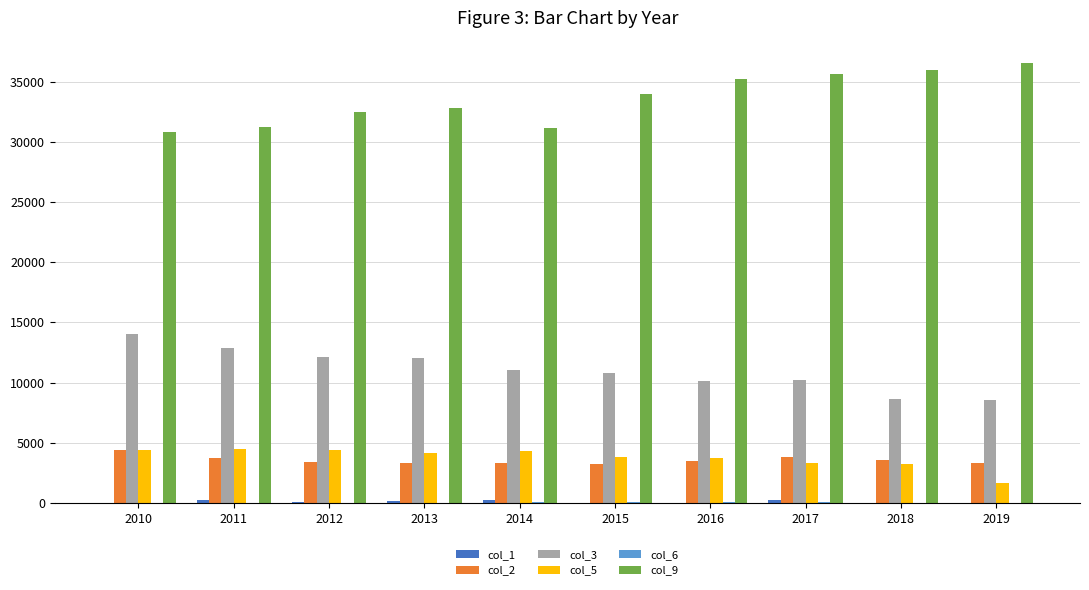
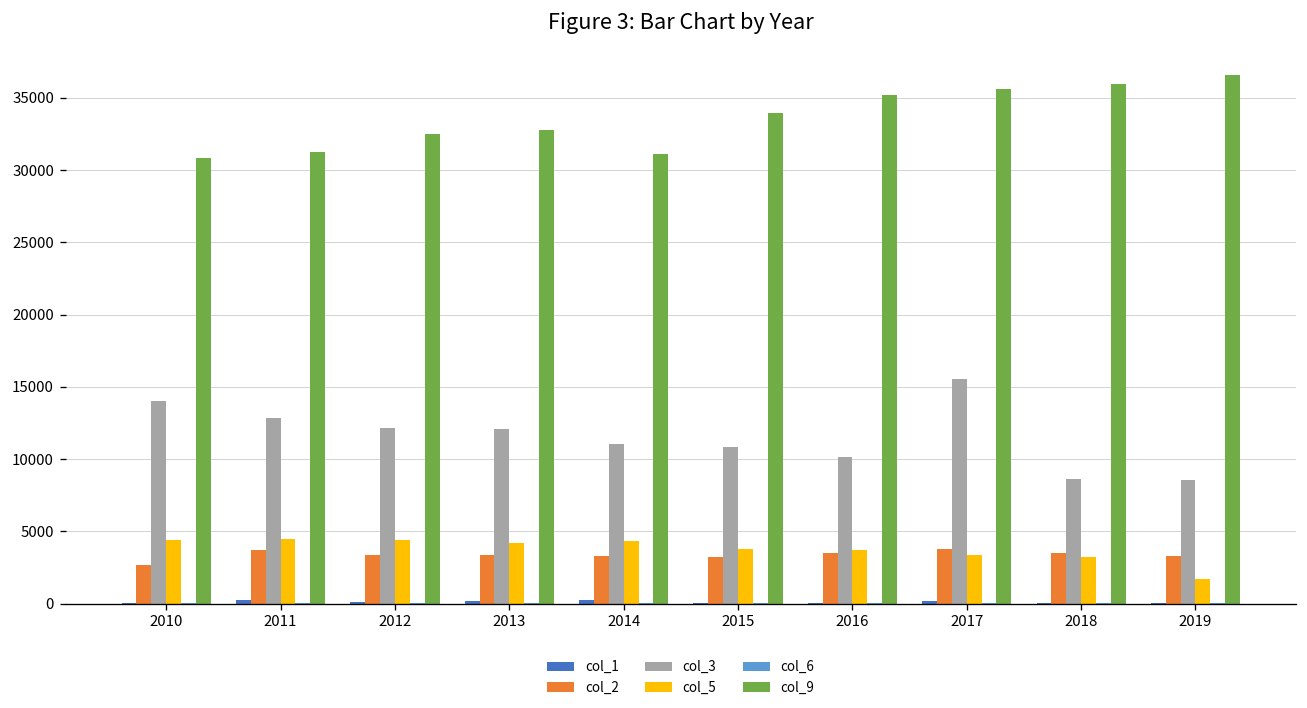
  {
    "col_2": {
-     "2010": 4400,
+     "2010": 2700,
      "2011": 3700,
      "2012": 3400,
      "2013": 3400,
      "2014": 3300,
      "2015": 3200,
      "2016": 3500,
      "2017": 3800,
      "2018": 3500,
      "2019": 3300
    },
    "col_3": {
      "2010": 14000,
      "2011": 12800,
      "2012": 12200,
      "2013": 12100,
      "2014": 11100,
      "2015": 10800,
      "2016": 10200,
-     "2017": 10200,
+     "2017": 15600,
      "2018": 8600,
      "2019": 8600
    },
    "col_5": {
      "2010": 4400,
      "2011": 4400,
      "2012": 4400,
      "2013": 4200,
      "2014": 4400,
      "2015": 3800,
      "2016": 3700,
      "2017": 3300,
      "2018": 3200,
      "2019": 1700
    },
    "col_9": {
      "2010": 30800,
      "2011": 31200,
      "2012": 32500,
      "2013": 32800,
      "2014": 31100,
      "2015": 33900,
      "2016": 35200,
      "2017": 35600,
      "2018": 36000,
      "2019": 36600
    }
  }
